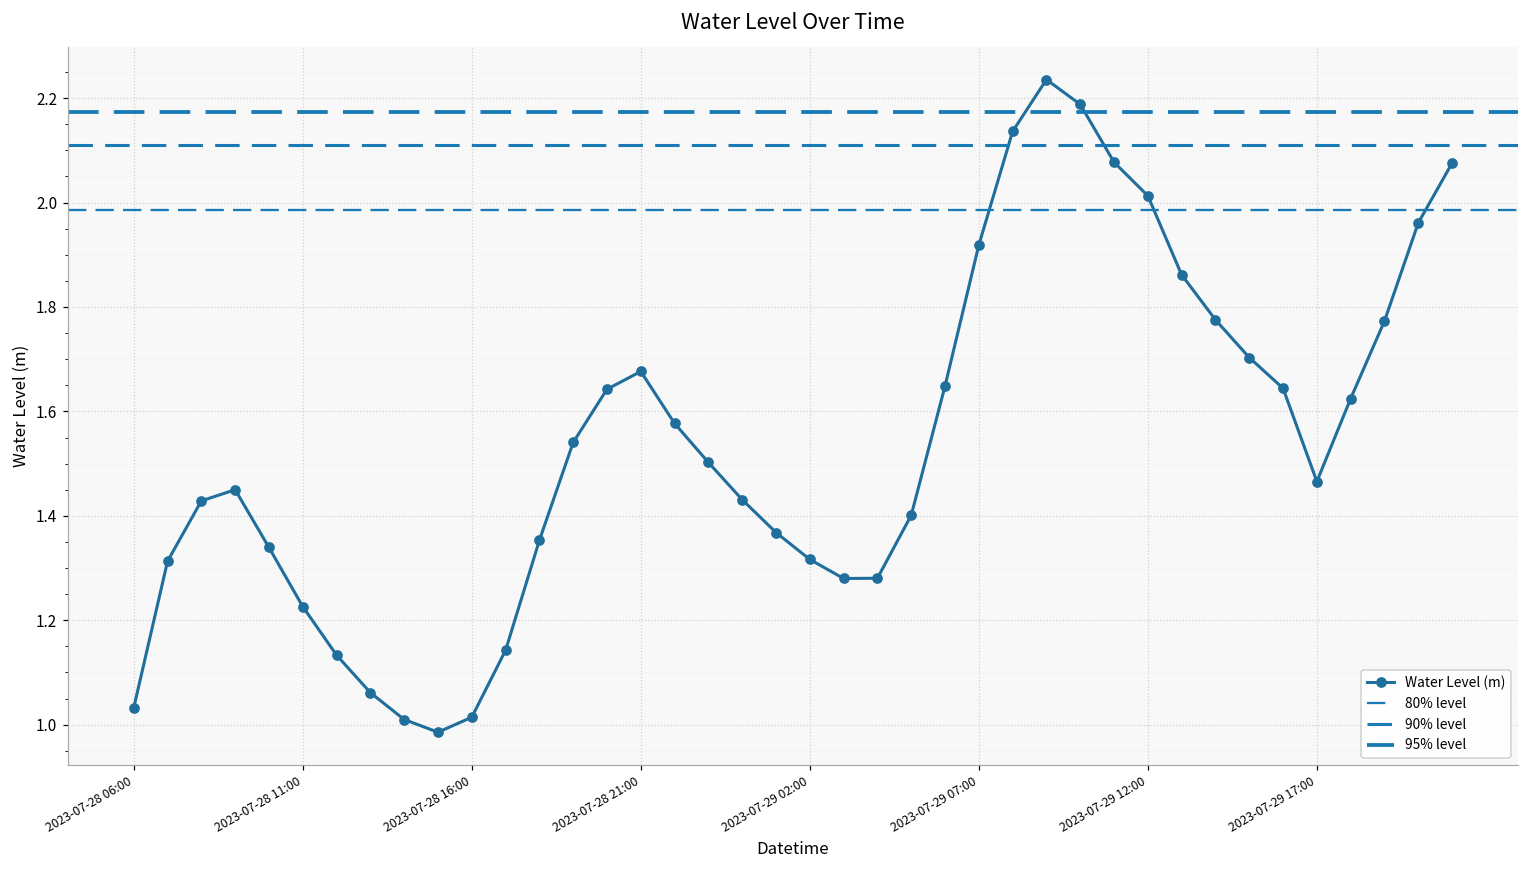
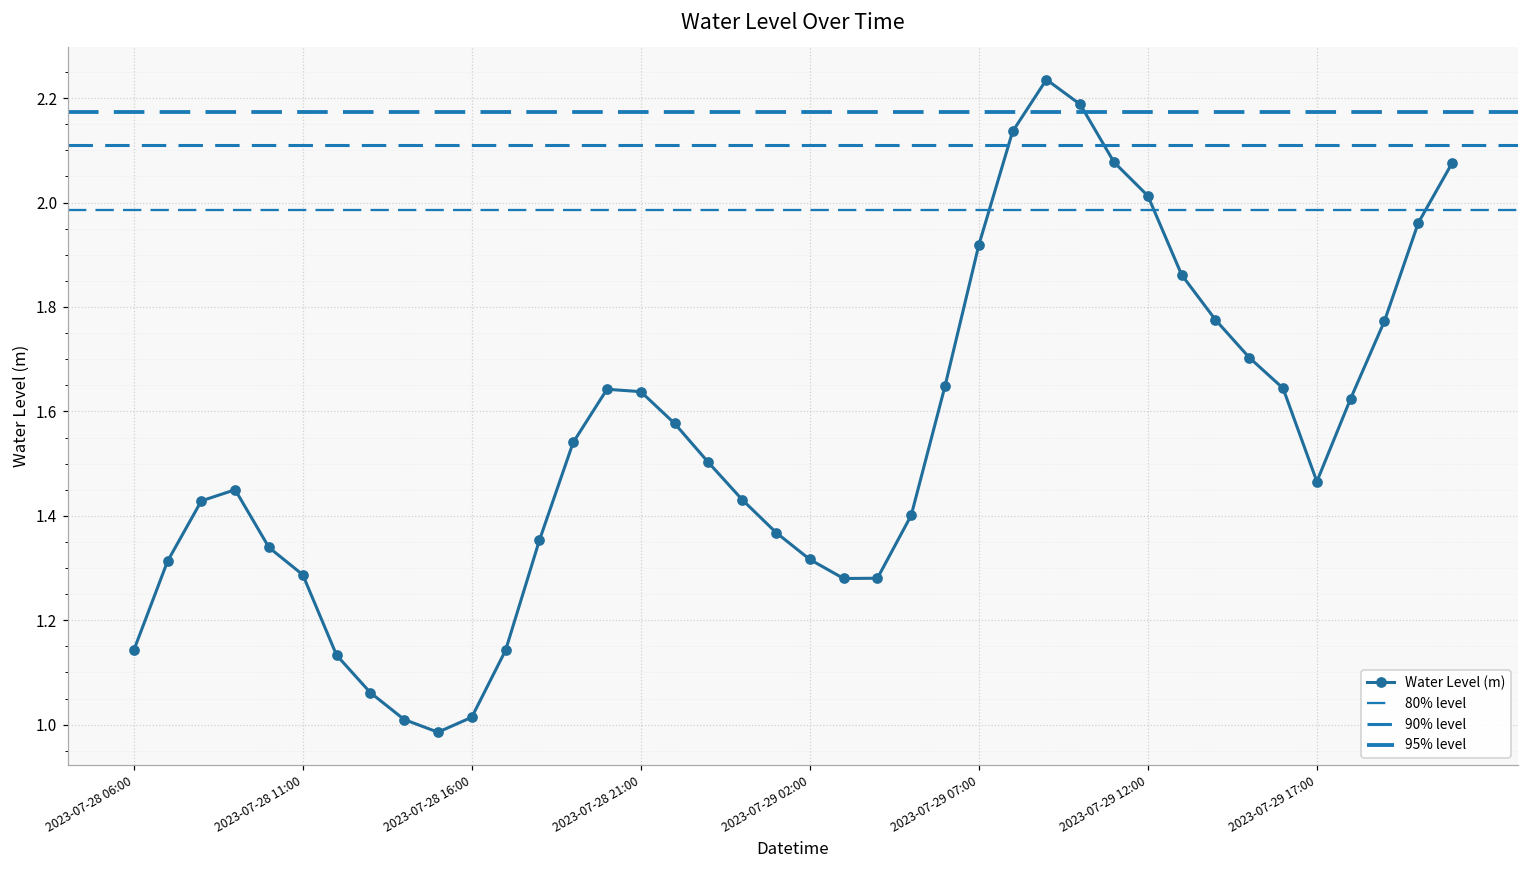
  {
-   "2023-07-28 06:00": 1.03,
-   "2023-07-28 11:00": 1.23,
+   "2023-07-28 06:00": 1.14,
+   "2023-07-28 11:00": 1.29,
    "2023-07-28 16:00": 1.01,
-   "2023-07-28 21:00": 1.68,
+   "2023-07-28 21:00": 1.64,
    "2023-07-29 02:00": 1.32,
    "2023-07-29 07:00": 1.92,
    "2023-07-29 12:00": 2.01,
    "2023-07-29 17:00": 1.47
  }
